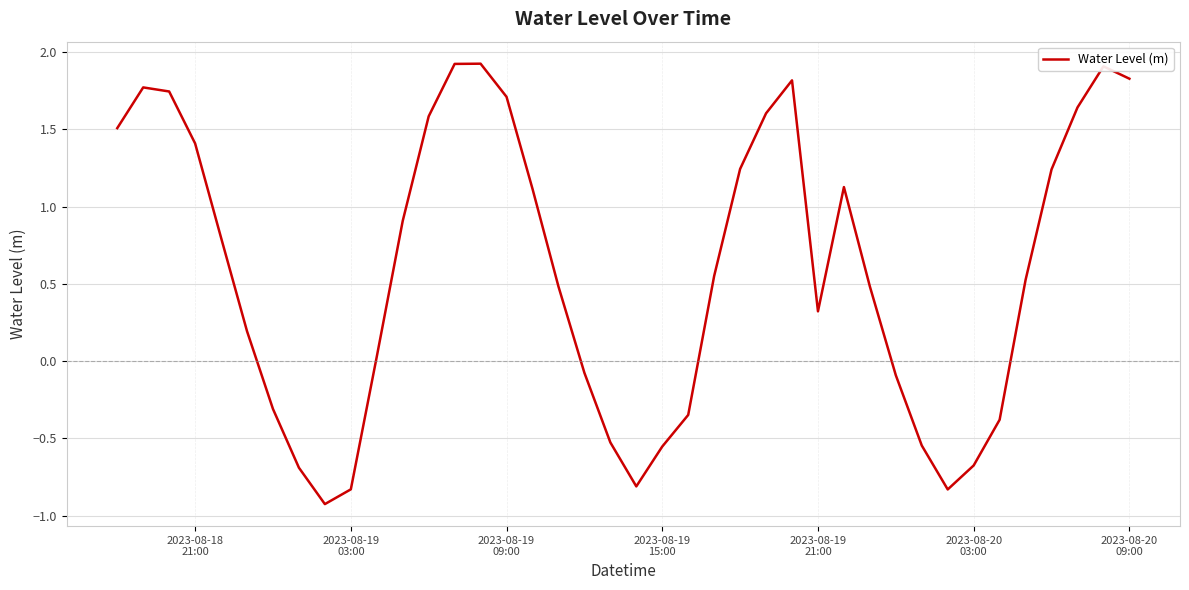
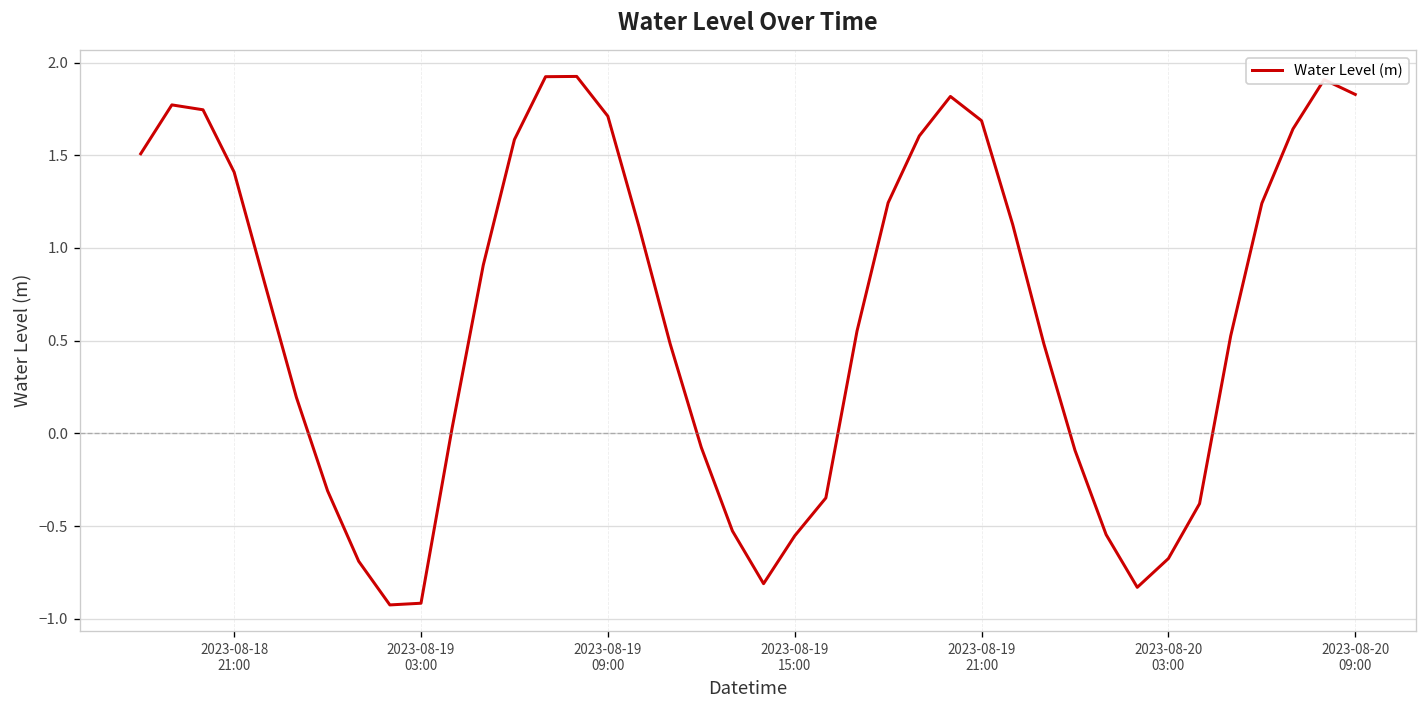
  {
    "2023-08-18 21:00": 1.41,
-   "2023-08-19 03:00": -0.83,
+   "2023-08-19 03:00": -0.92,
    "2023-08-19 09:00": 1.71,
    "2023-08-19 15:00": -0.55,
-   "2023-08-19 21:00": 0.32,
+   "2023-08-19 21:00": 1.69,
    "2023-08-20 03:00": -0.68,
    "2023-08-20 09:00": 1.83
  }
